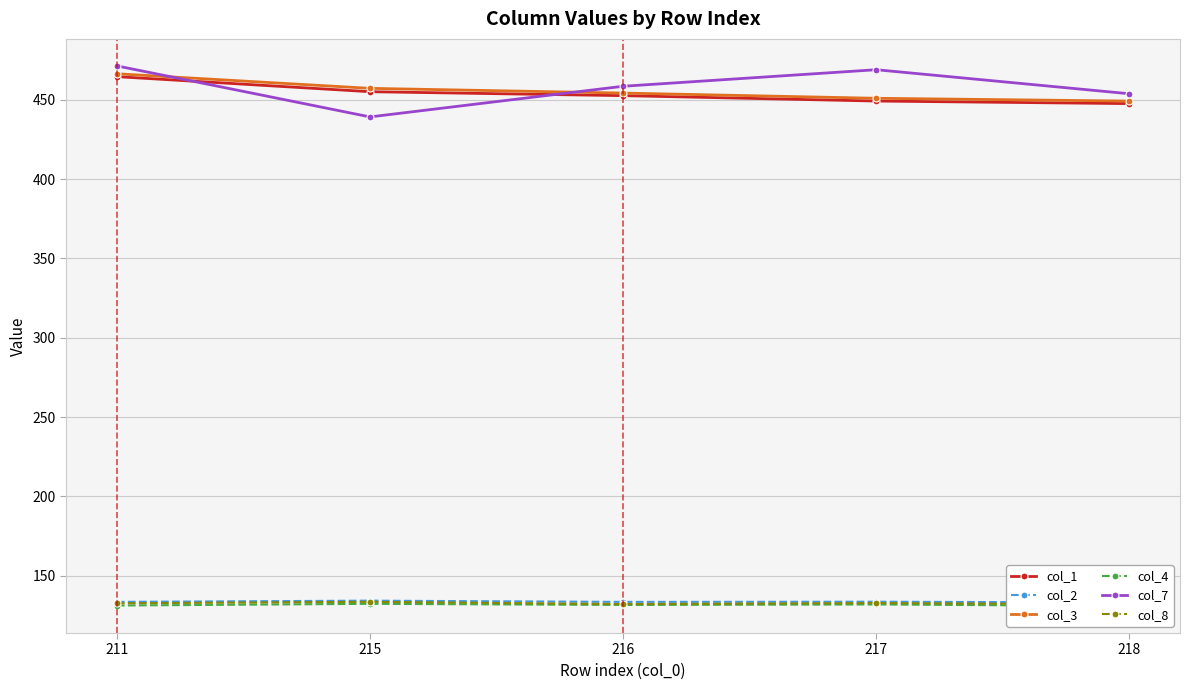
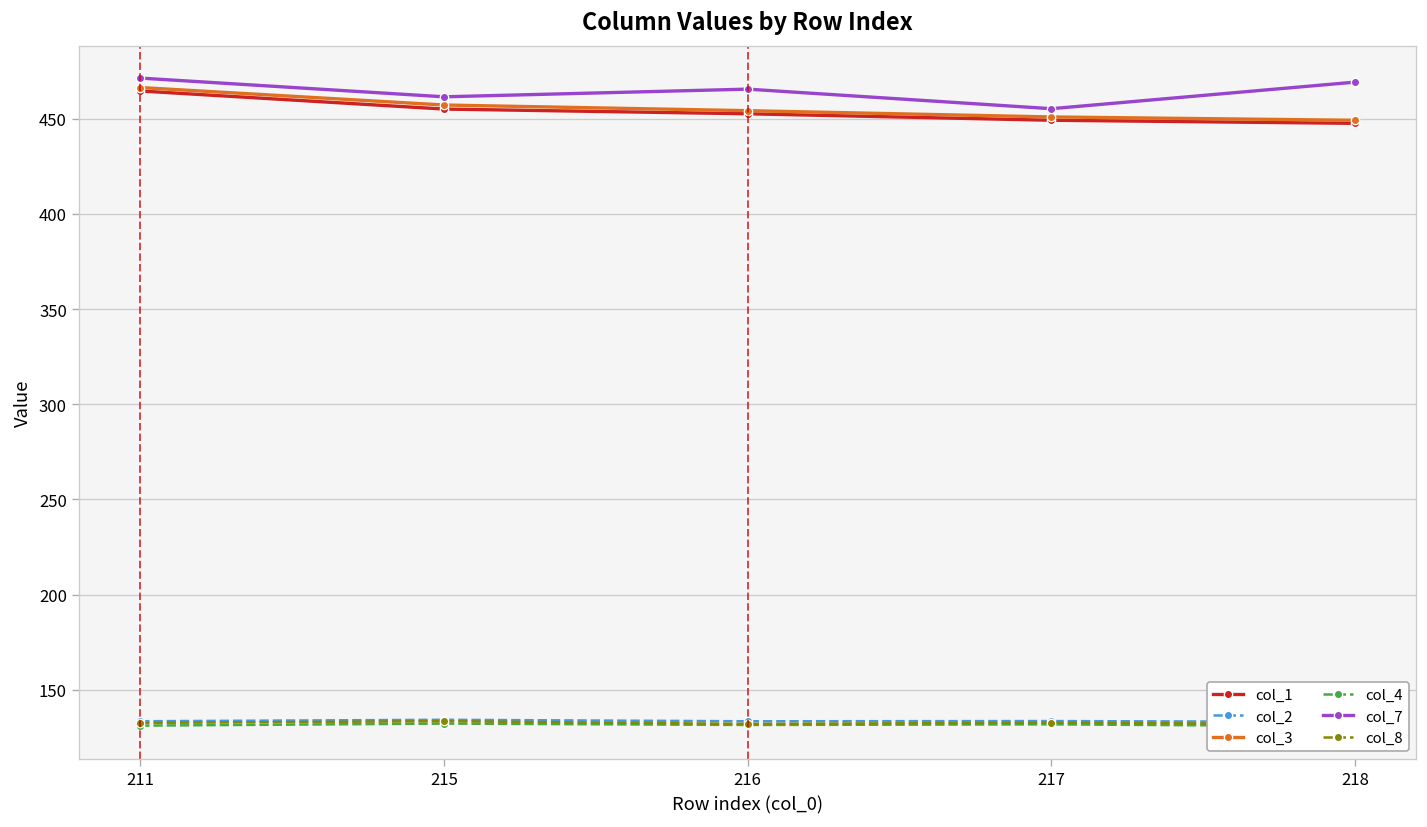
  {
    "col_1": {
      "211": 465,
      "215": 455,
      "217": 449
    },
    "col_3": {
      "211": 466,
      "215": 457,
      "217": 451
    },
    "col_7": {
      "211": 471,
-     "215": 439,
-     "216": 458,
-     "217": 469,
-     "218": 454
+     "215": 461,
+     "216": 465,
+     "217": 455,
+     "218": 469
    }
  }
